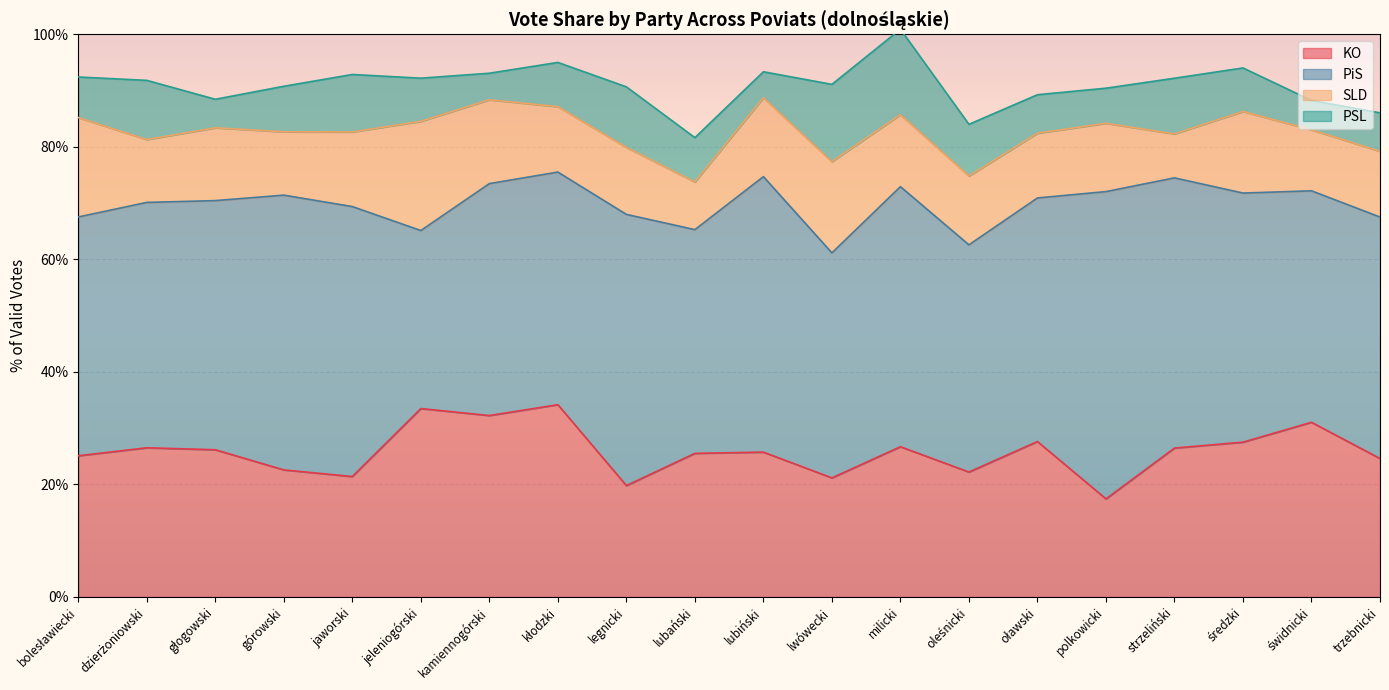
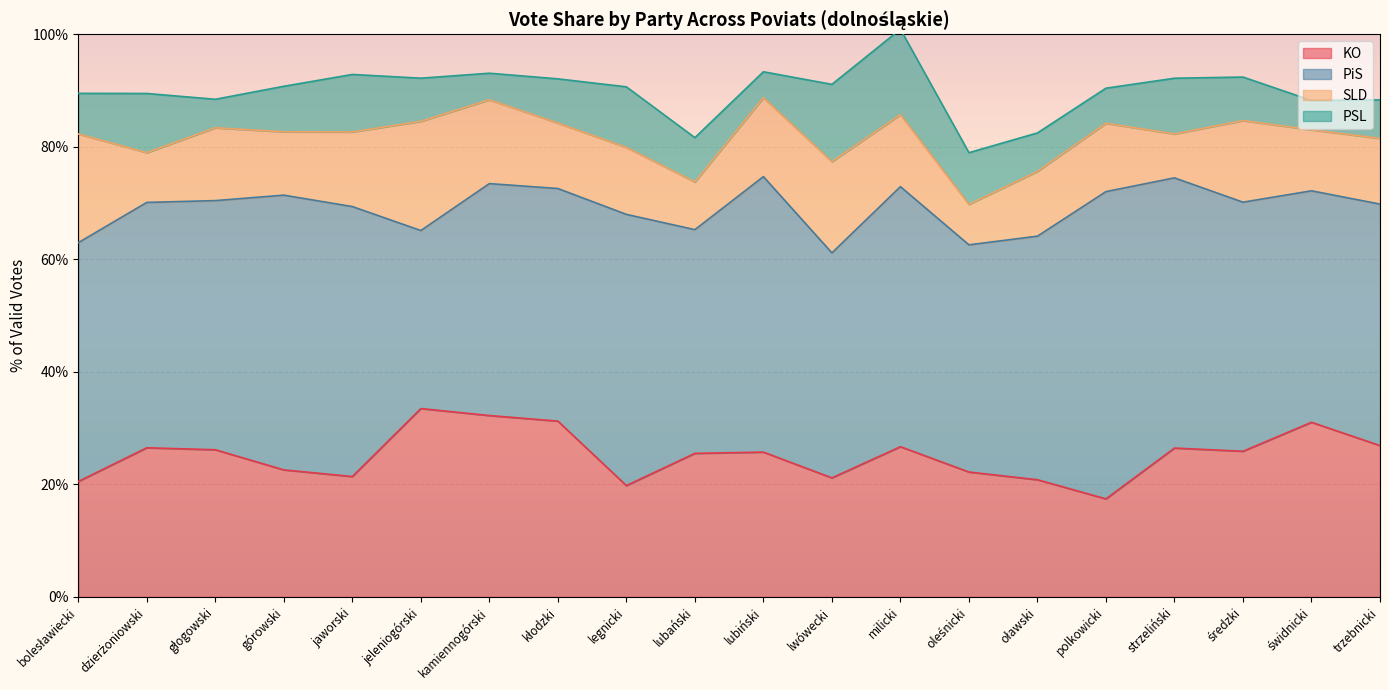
  {
    "KO": {
-     "bolesławiecki": "25%",
+     "bolesławiecki": "21%",
      "dzierżoniowski": "27%",
      "głogowski": "26%",
      "górowski": "23%",
      "jaworski": "21%",
      "jeleniogórski": "33%",
      "kamiennogórski": "32%",
-     "kłodzki": "34%",
+     "kłodzki": "31%",
      "legnicki": "20%",
      "lubański": "26%",
      "lubiński": "26%",
      "lwówecki": "21%",
      "milicki": "27%",
      "oleśnicki": "22%",
-     "oławski": "28%",
+     "oławski": "21%",
      "polkowicki": "17%",
      "strzeliński": "26%",
-     "średzki": "28%",
+     "średzki": "26%",
      "świdnicki": "31%",
-     "trzebnicki": "25%"
+     "trzebnicki": "27%"
    },
    "SLD": {
-     "bolesławiecki": "18%",
-     "dzierżoniowski": "11%",
+     "bolesławiecki": "19%",
+     "dzierżoniowski": "9%",
      "głogowski": "13%",
      "górowski": "11%",
      "jaworski": "13%",
      "jeleniogórski": "19%",
      "kamiennogórski": "15%",
      "kłodzki": "12%",
      "legnicki": "12%",
      "lubański": "8%",
      "lubiński": "14%",
      "lwówecki": "16%",
      "milicki": "13%",
-     "oleśnicki": "12%",
+     "oleśnicki": "7%",
      "oławski": "12%",
      "polkowicki": "12%",
      "strzeliński": "8%",
      "średzki": "15%",
      "świdnicki": "11%",
      "trzebnicki": "12%"
    }
  }
